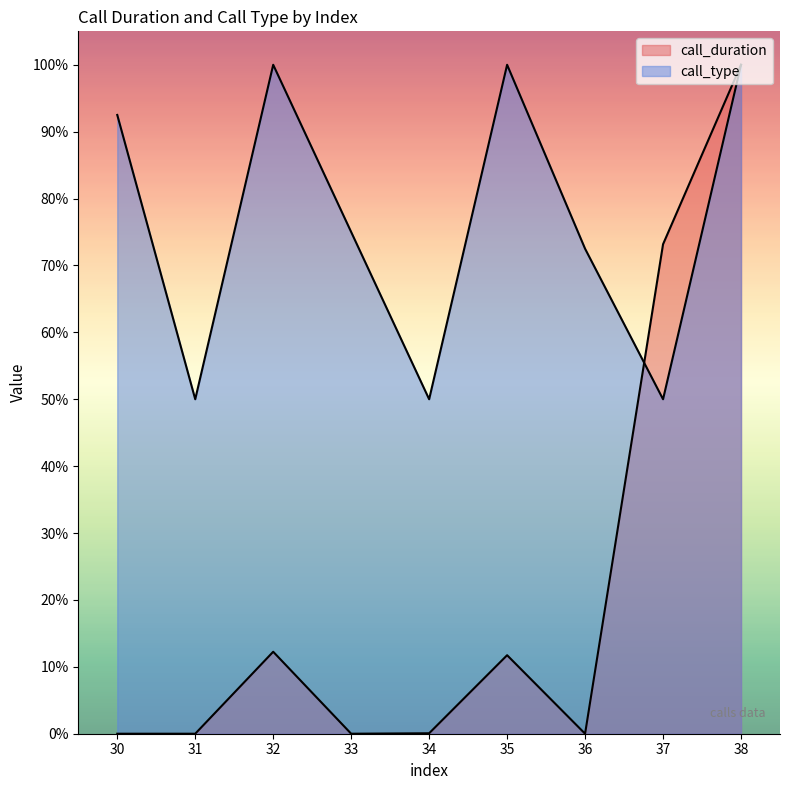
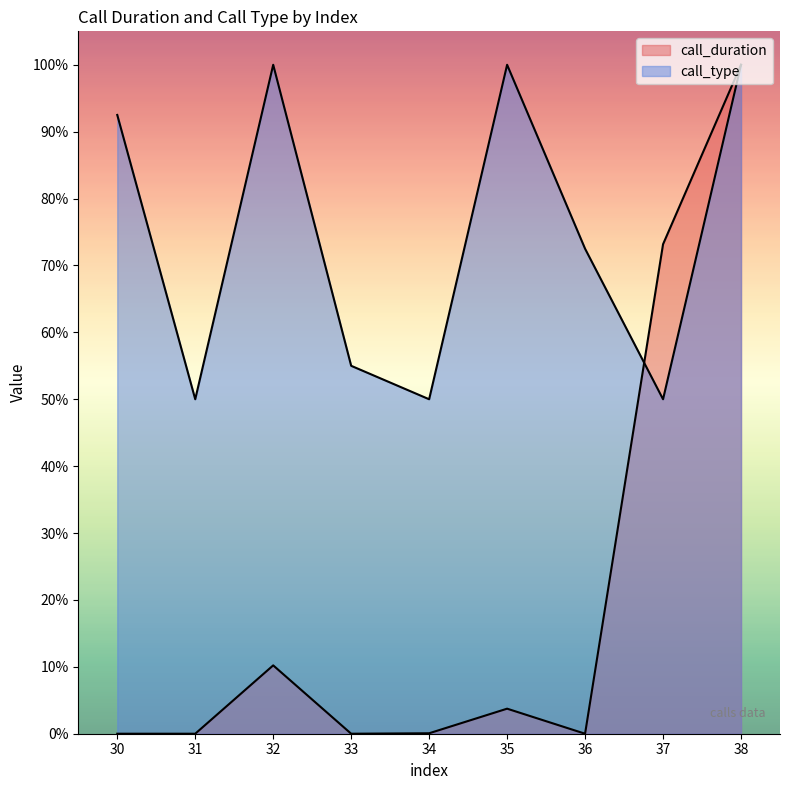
  {
    "call_duration": {
      "30": "0%",
      "31": "0%",
-     "32": "12%",
+     "32": "10%",
      "33": "0%",
      "34": "0%",
-     "35": "12%",
+     "35": "4%",
      "36": "0%",
      "37": "73%"
    },
    "call_type": {
      "30": "93%",
      "31": "50%",
      "32": "100%",
-     "33": "75%",
+     "33": "55%",
      "34": "50%",
      "35": "100%",
      "36": "73%",
      "37": "50%"
    }
  }
